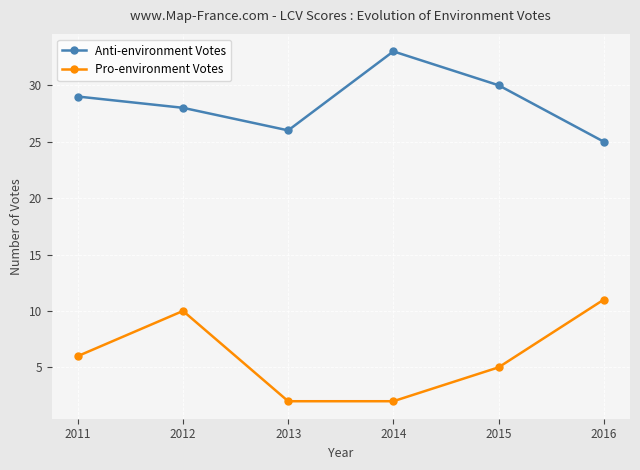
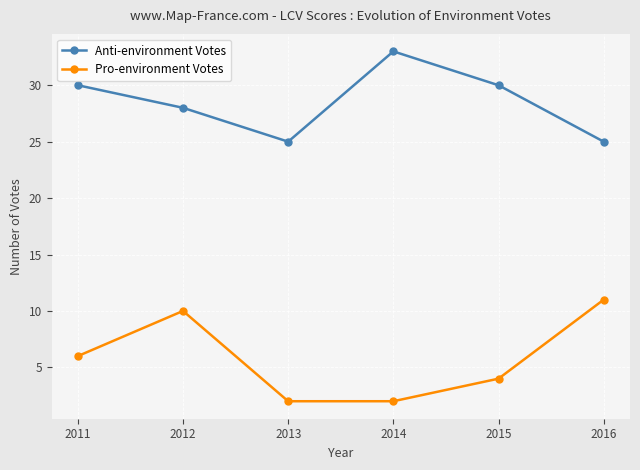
  {
    "Anti-environment Votes": {
-     "2011": 29,
+     "2011": 30,
      "2012": 28,
-     "2013": 26,
+     "2013": 25,
      "2014": 33,
      "2015": 30,
      "2016": 25
    },
    "Pro-environment Votes": {
      "2011": 6,
      "2012": 10,
      "2013": 2,
      "2014": 2,
-     "2015": 5,
+     "2015": 4,
      "2016": 11
    }
  }
